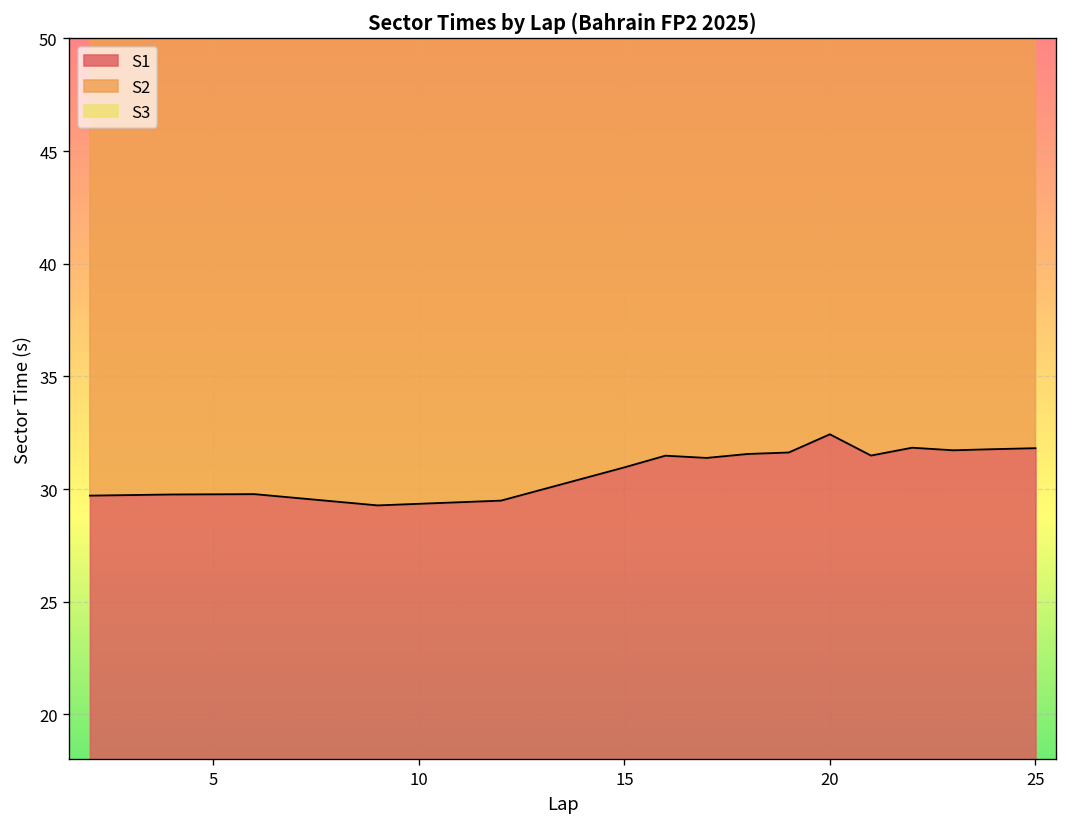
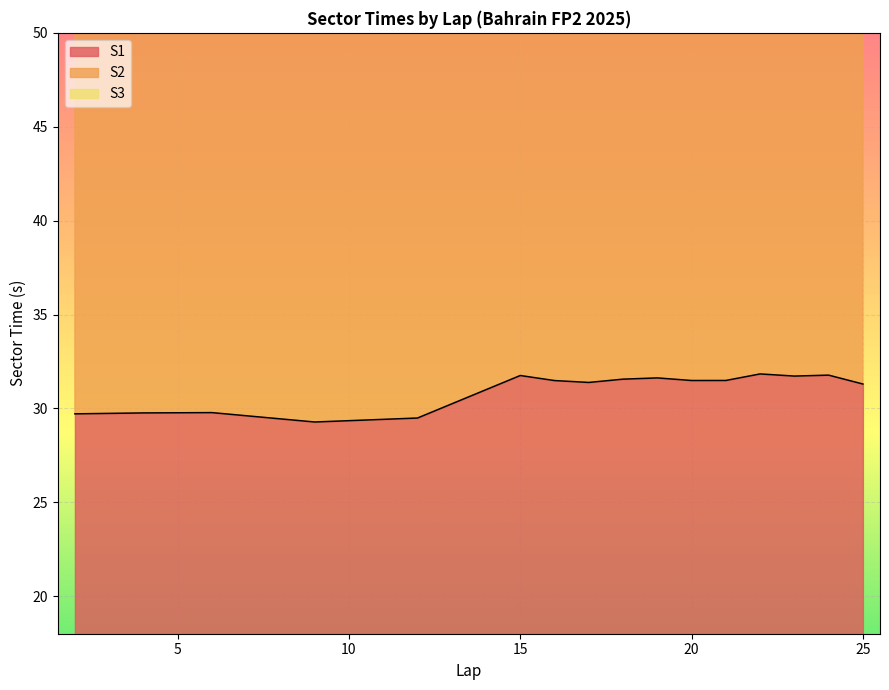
  {
    "S1": {
-     "15": 31.0,
-     "20": 32.4,
-     "25": 31.8
+     "15": 31.8,
+     "20": 31.5,
+     "25": 31.3
    }
  }
